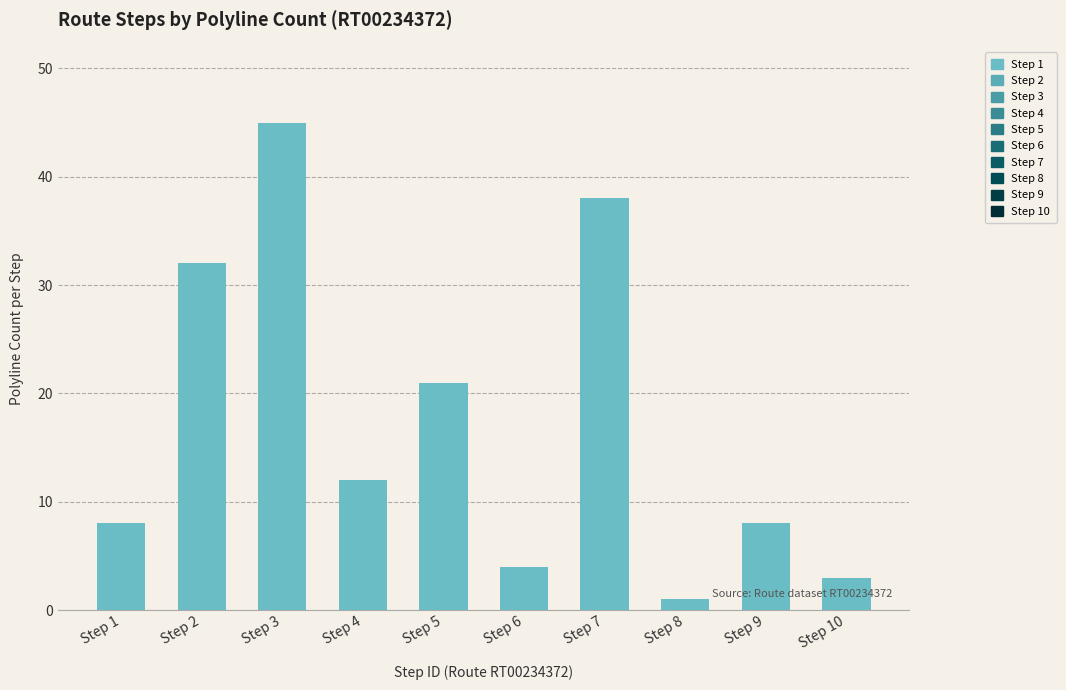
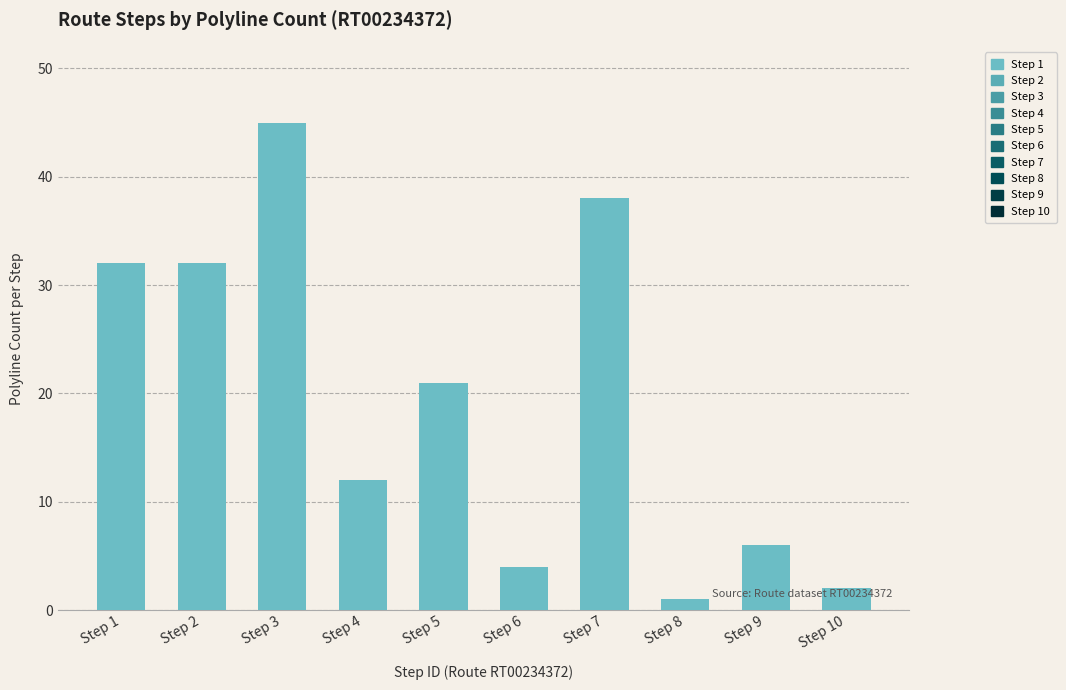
  {
-   "Step 1": 8,
+   "Step 1": 32,
    "Step 2": 32,
    "Step 3": 45,
    "Step 4": 12,
    "Step 5": 21,
    "Step 6": 4,
    "Step 7": 38,
    "Step 8": 1,
-   "Step 9": 8,
-   "Step 10": 3
+   "Step 9": 6,
+   "Step 10": 2
  }
